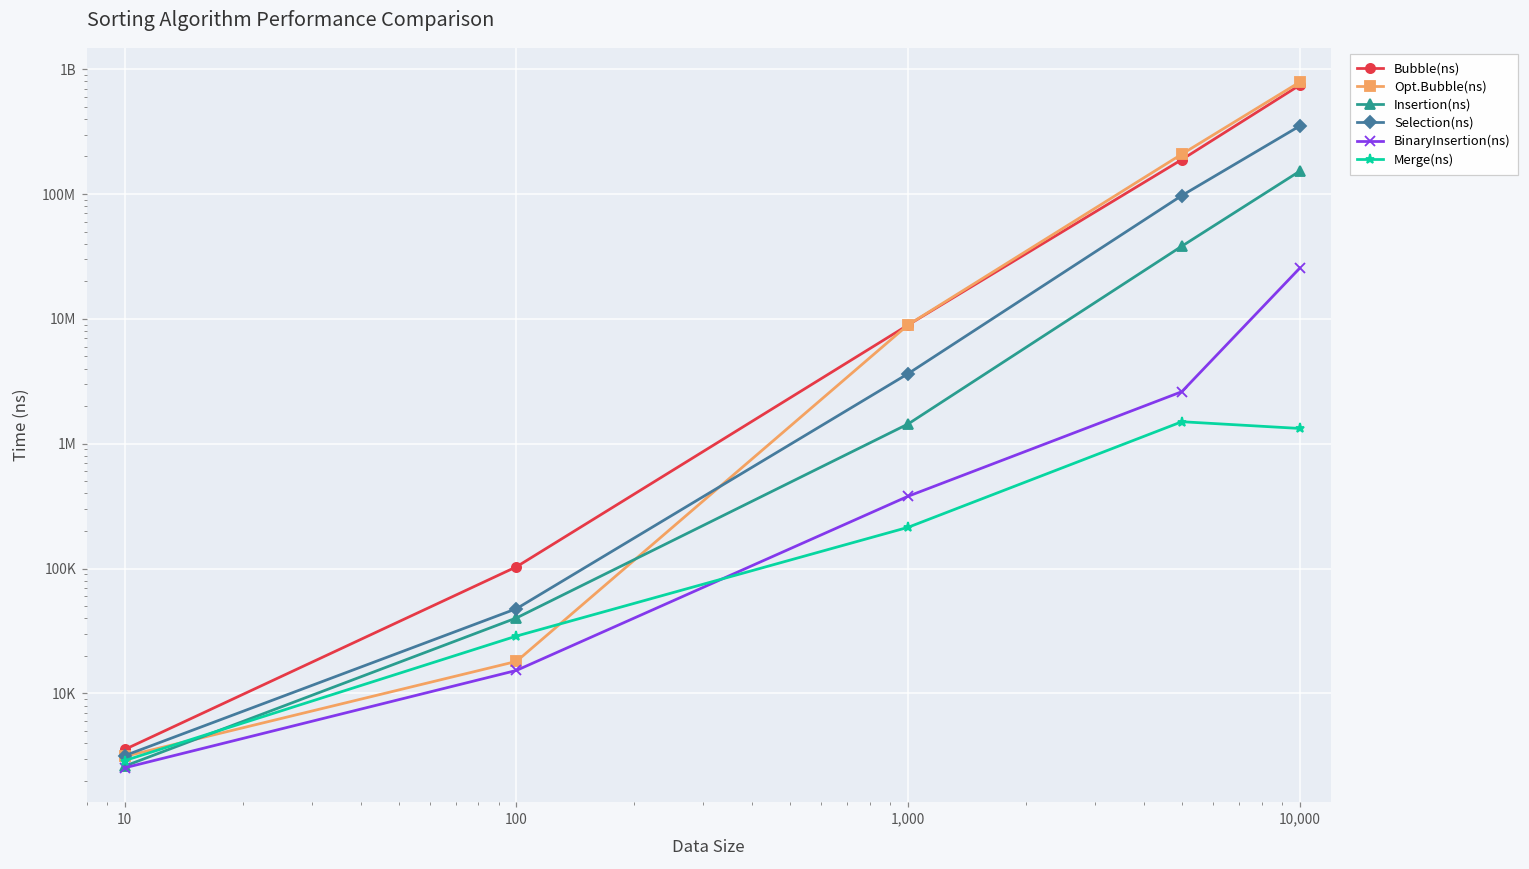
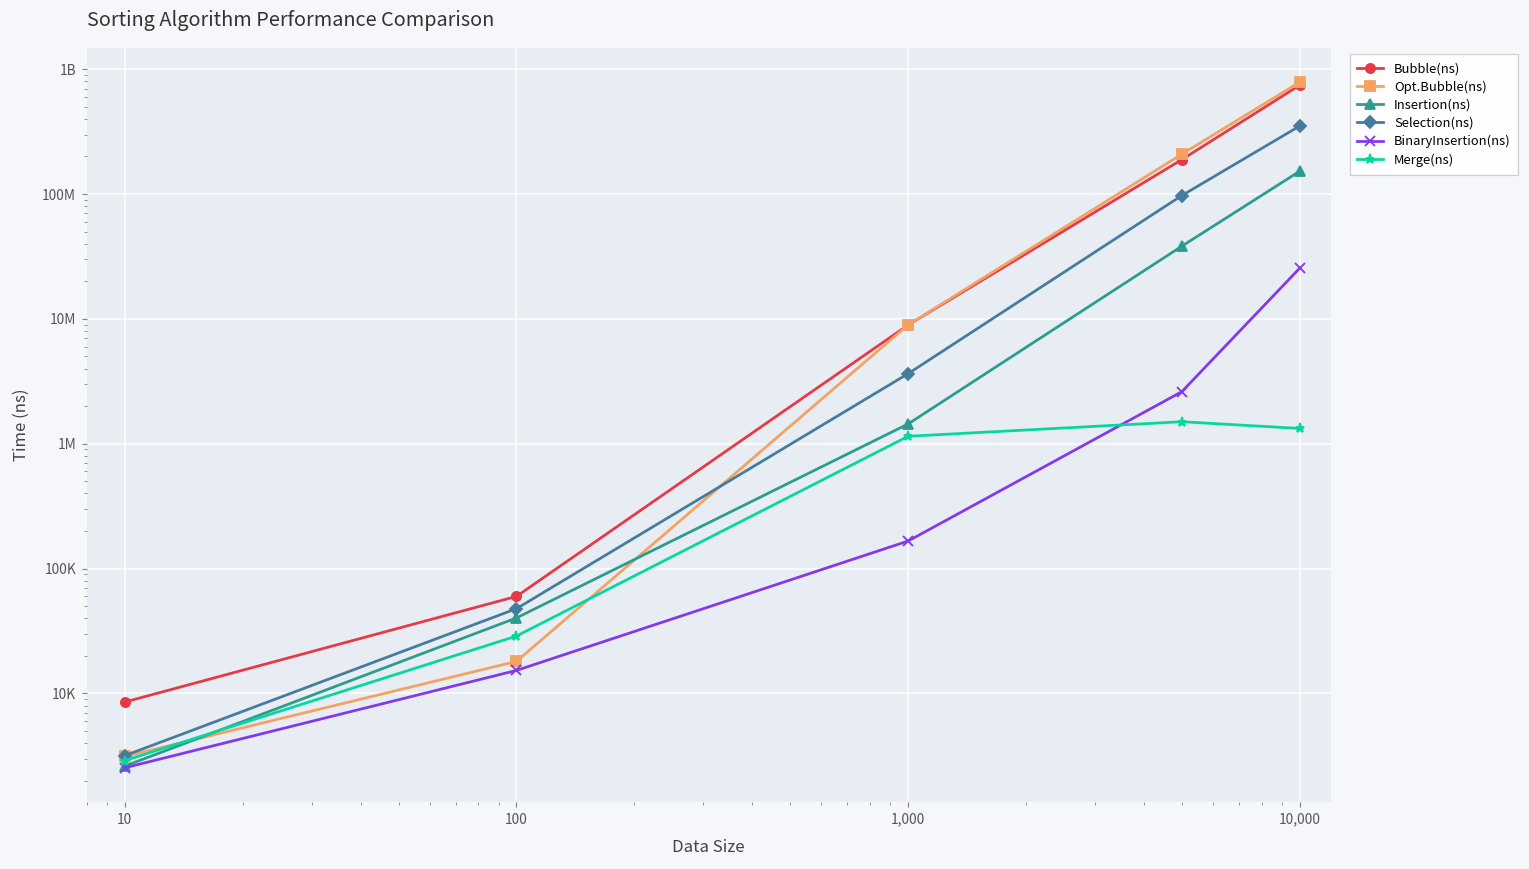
  {
    "Bubble(ns)": {
-     "10": 3600,
-     "100": 100000,
+     "10": 9000,
+     "100": 60000,
      "10,000": 700000000
    },
    "Opt.Bubble(ns)": {
      "100": 18000,
      "10,000": 800000000
    },
    "BinaryInsertion(ns)": {
      "100": 15000,
-     "1,000": 380000,
+     "1,000": 170000,
      "10,000": 26000000
    },
    "Merge(ns)": {
      "10": 2900,
      "100": 29000,
-     "1,000": 210000,
+     "1,000": 1100000,
      "10,000": 1300000
    }
  }
